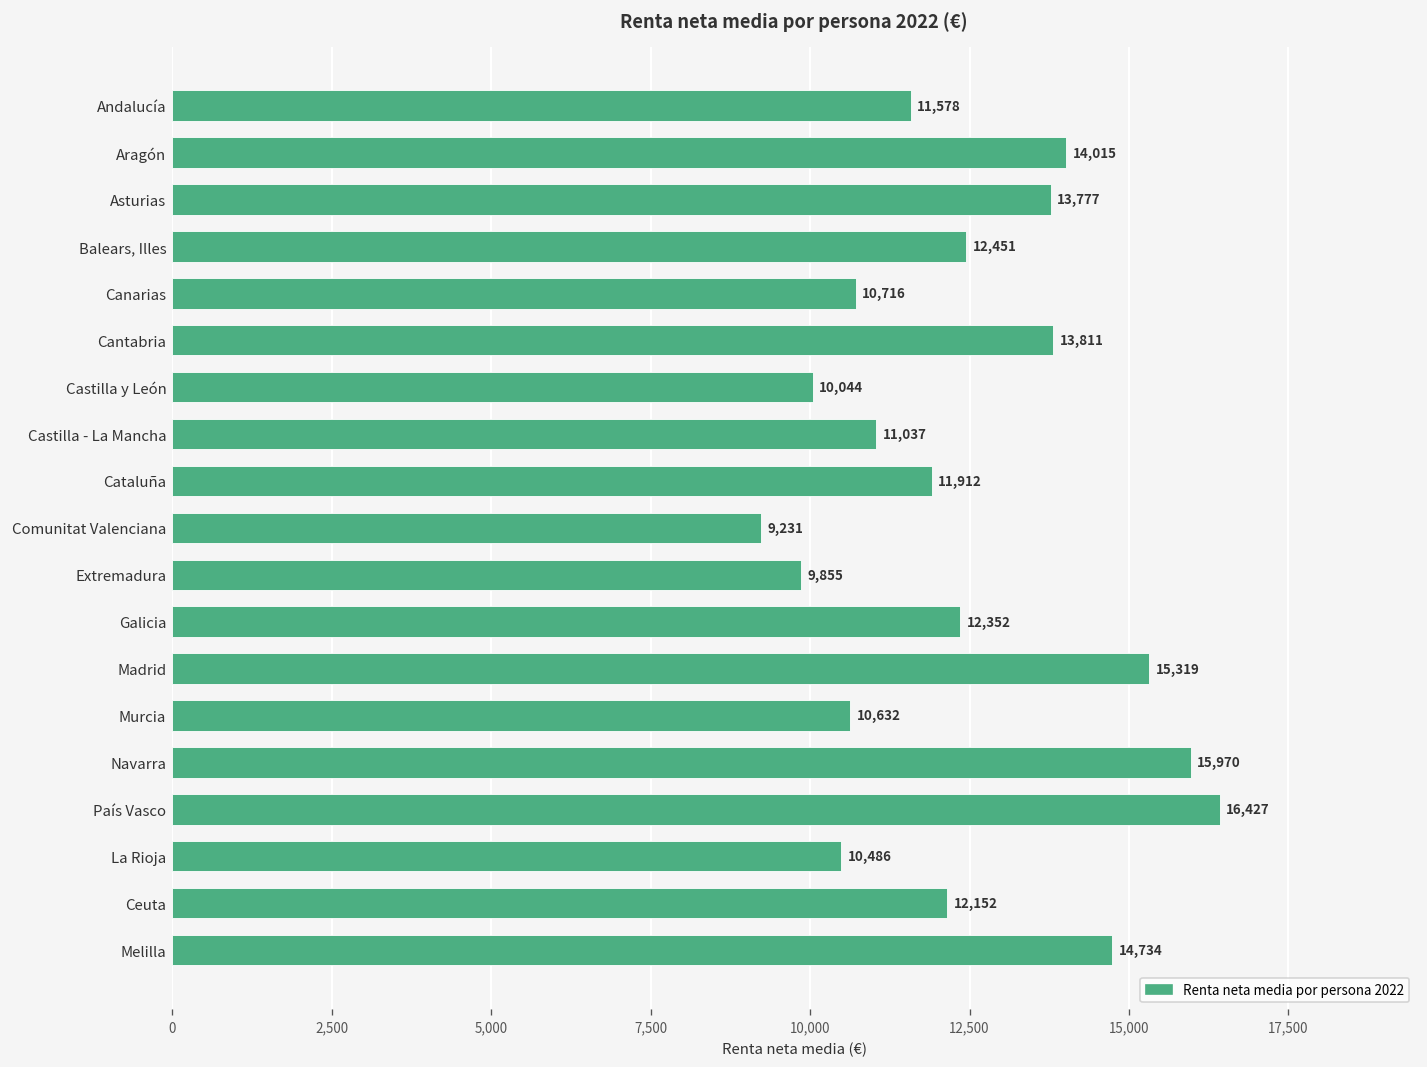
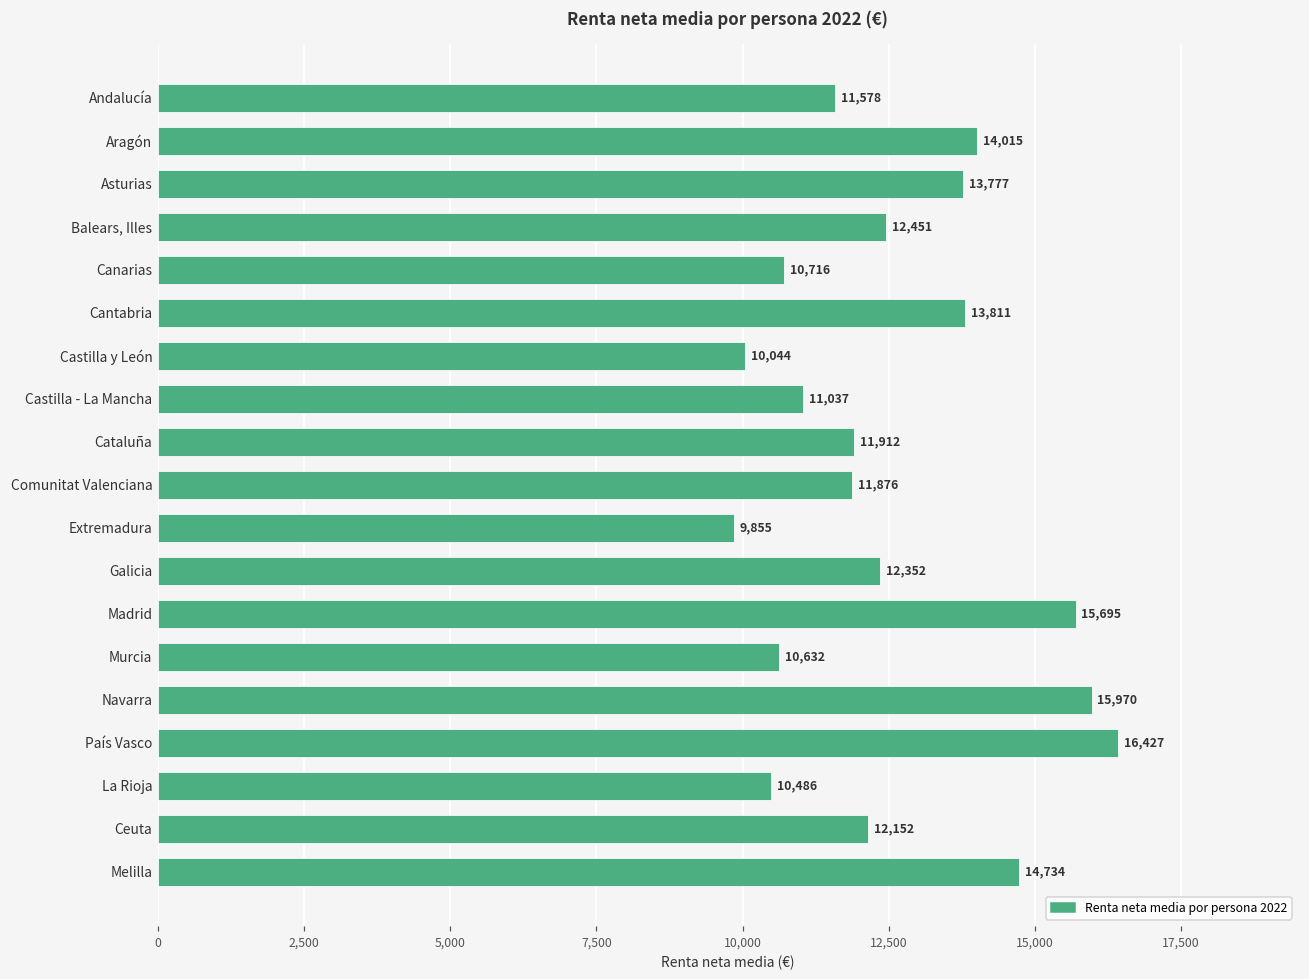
  {
    "Andalucía": "11,578",
    "Aragón": "14,015",
    "Asturias": "13,777",
    "Balears, Illes": "12,451",
    "Canarias": "10,716",
    "Cantabria": "13,811",
    "Castilla y León": "10,044",
    "Castilla - La Mancha": "11,037",
    "Cataluña": "11,912",
-   "Comunitat Valenciana": "9,231",
+   "Comunitat Valenciana": "11,876",
    "Extremadura": "9,855",
    "Galicia": "12,352",
-   "Madrid": "15,319",
+   "Madrid": "15,695",
    "Murcia": "10,632",
    "Navarra": "15,970",
    "País Vasco": "16,427",
    "La Rioja": "10,486",
    "Ceuta": "12,152",
    "Melilla": "14,734"
  }
